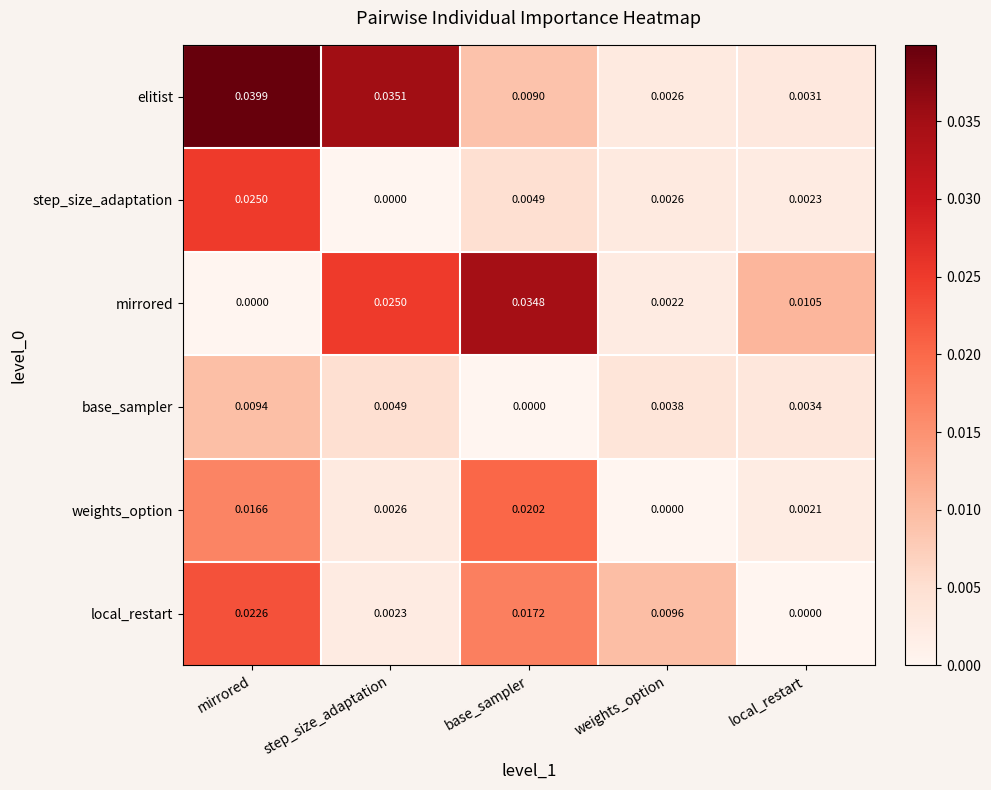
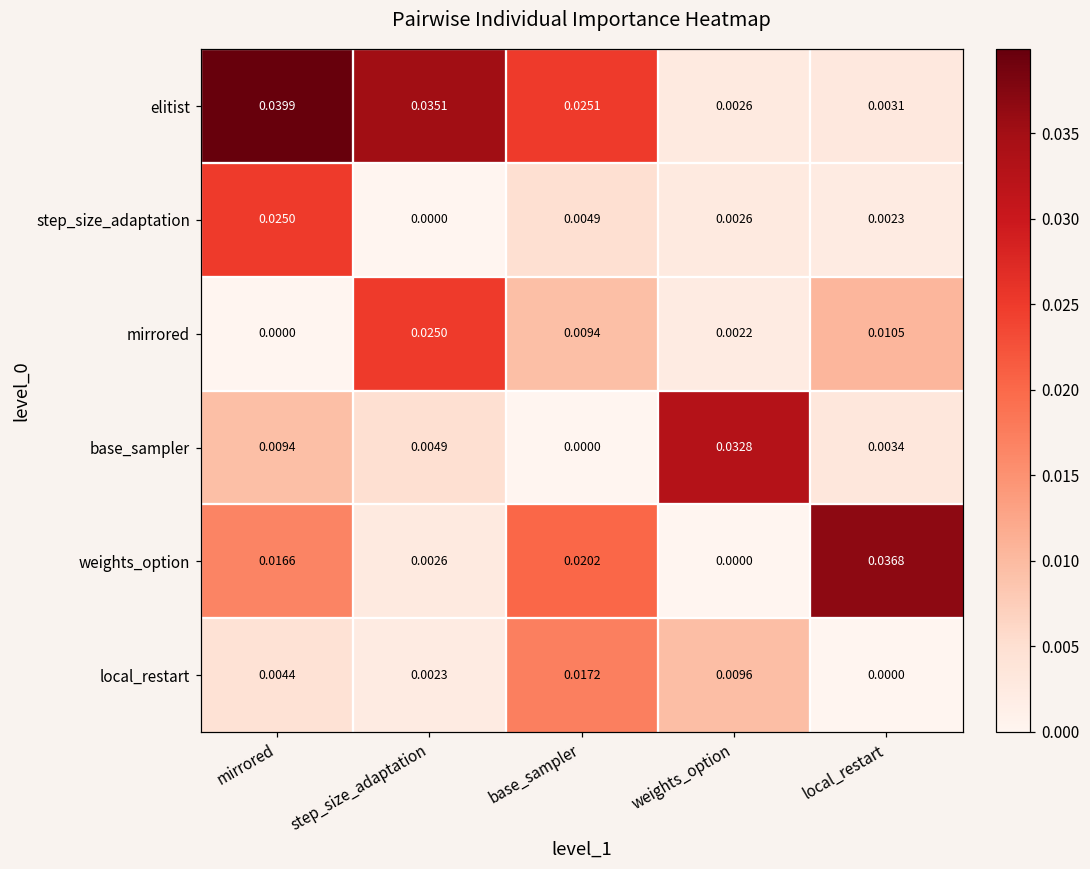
  {
    "elitist": {
      "mirrored": 0.0399,
      "step_size_adaptation": 0.0351,
-     "base_sampler": 0.0090,
+     "base_sampler": 0.0251,
      "weights_option": 0.0026,
      "local_restart": 0.0031
    },
    "step_size_adaptation": {
      "mirrored": 0.0250,
      "step_size_adaptation": 0.0000,
      "base_sampler": 0.0049,
      "weights_option": 0.0026,
      "local_restart": 0.0023
    },
    "mirrored": {
      "mirrored": 0.0000,
      "step_size_adaptation": 0.0250,
-     "base_sampler": 0.0348,
+     "base_sampler": 0.0094,
      "weights_option": 0.0022,
      "local_restart": 0.0105
    },
    "base_sampler": {
      "mirrored": 0.0094,
      "step_size_adaptation": 0.0049,
      "base_sampler": 0.0000,
-     "weights_option": 0.0038,
+     "weights_option": 0.0328,
      "local_restart": 0.0034
    },
    "weights_option": {
      "mirrored": 0.0166,
      "step_size_adaptation": 0.0026,
      "base_sampler": 0.0202,
      "weights_option": 0.0000,
-     "local_restart": 0.0021
+     "local_restart": 0.0368
    },
    "local_restart": {
-     "mirrored": 0.0226,
+     "mirrored": 0.0044,
      "step_size_adaptation": 0.0023,
      "base_sampler": 0.0172,
      "weights_option": 0.0096,
      "local_restart": 0.0000
    }
  }
